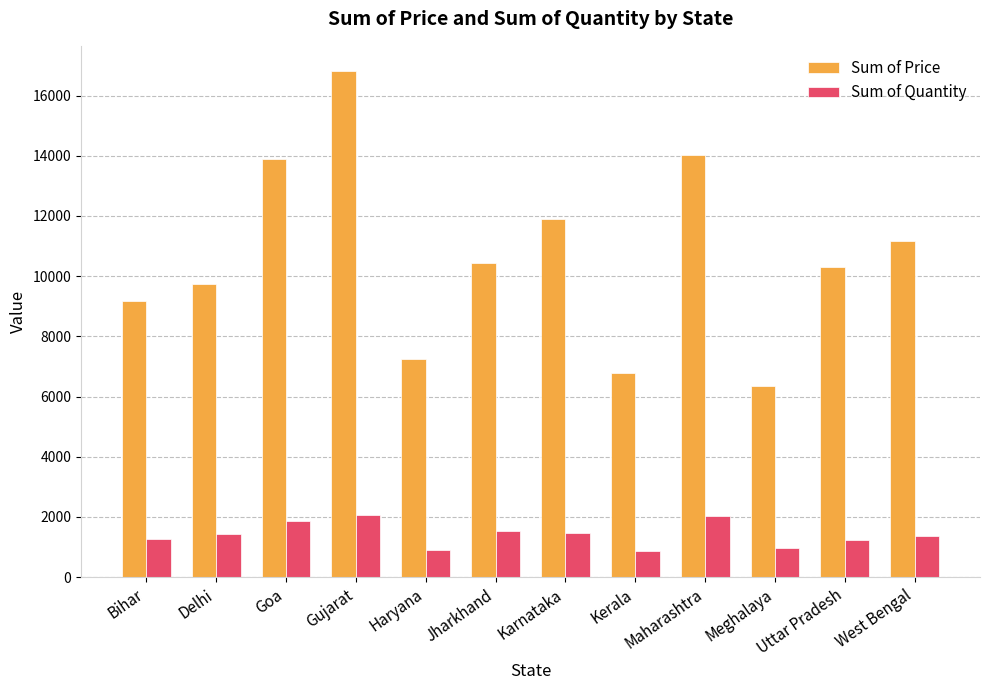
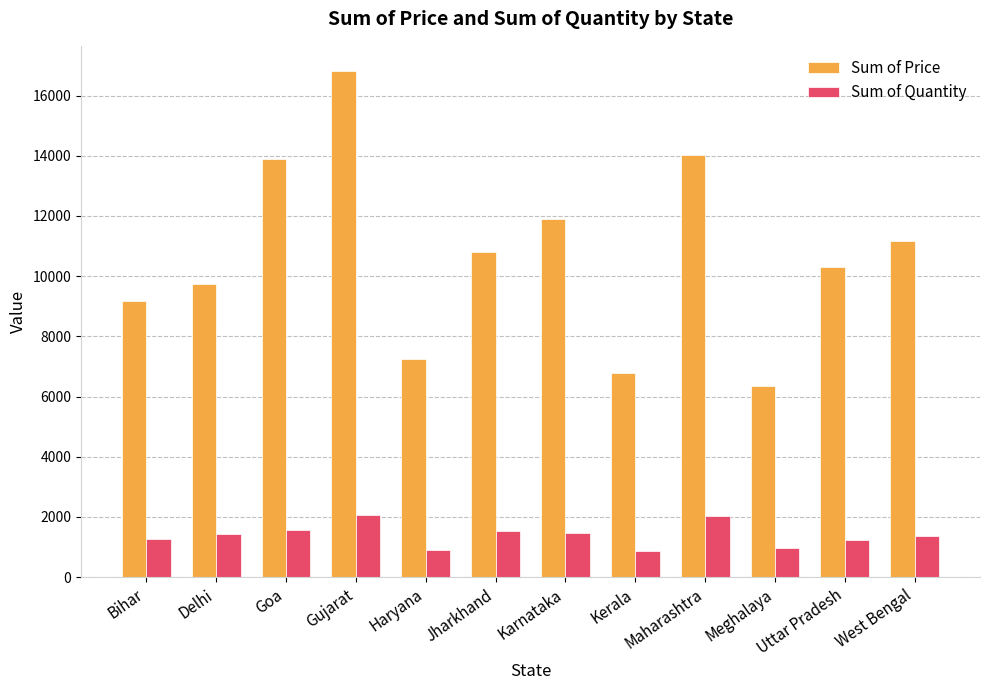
  {
    "Sum of Price": {
      "Bihar": 9200,
      "Delhi": 9800,
      "Goa": 13900,
      "Gujarat": 16800,
      "Haryana": 7300,
-     "Jharkhand": 10400,
+     "Jharkhand": 10800,
      "Karnataka": 11900,
      "Kerala": 6800,
      "Maharashtra": 14000,
      "Meghalaya": 6300,
      "Uttar Pradesh": 10300,
      "West Bengal": 11200
    },
    "Sum of Quantity": {
      "Bihar": 1300,
      "Delhi": 1400,
-     "Goa": 1900,
+     "Goa": 1600,
      "Gujarat": 2000,
      "Haryana": 900,
      "Jharkhand": 1500,
      "Karnataka": 1500,
      "Kerala": 900,
      "Maharashtra": 2000,
      "Meghalaya": 1000,
      "Uttar Pradesh": 1200,
      "West Bengal": 1400
    }
  }
